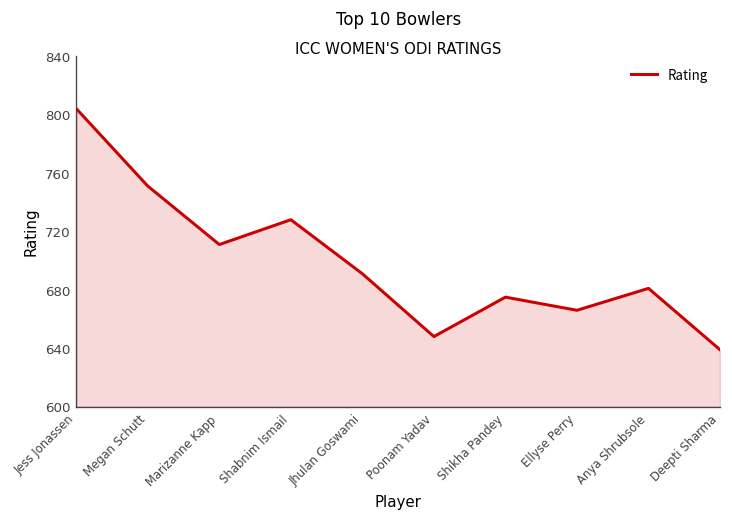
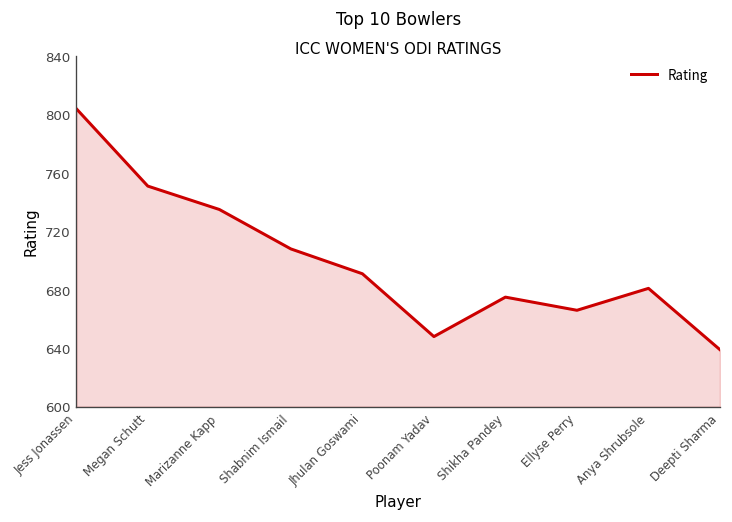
  {
    "Jess Jonassen": 804,
    "Megan Schutt": 751,
-   "Marizanne Kapp": 711,
-   "Shabnim Ismail": 728,
+   "Marizanne Kapp": 735,
+   "Shabnim Ismail": 708,
    "Jhulan Goswami": 691,
    "Poonam Yadav": 648,
    "Shikha Pandey": 675,
    "Ellyse Perry": 666,
    "Anya Shrubsole": 681,
    "Deepti Sharma": 639
  }
